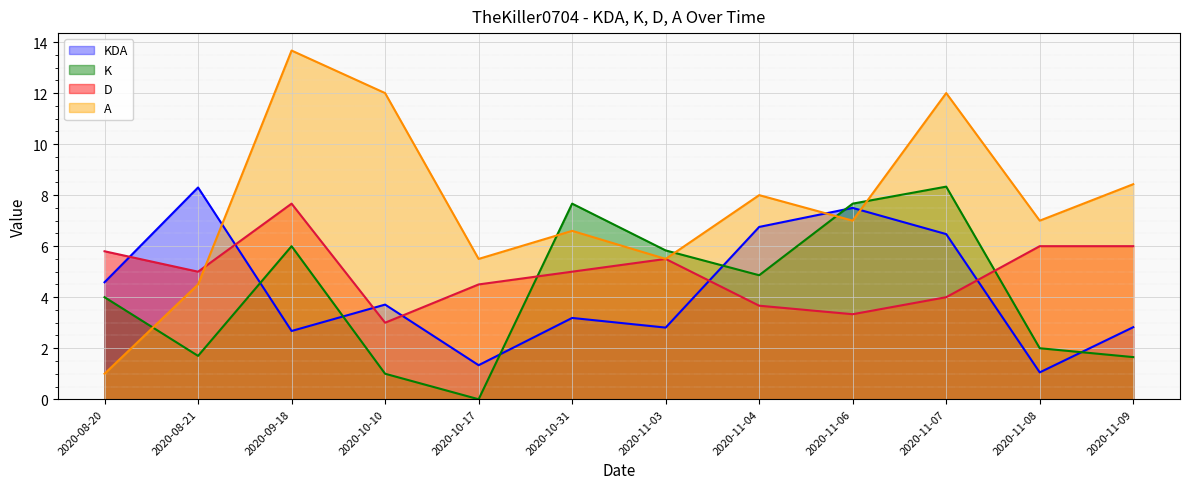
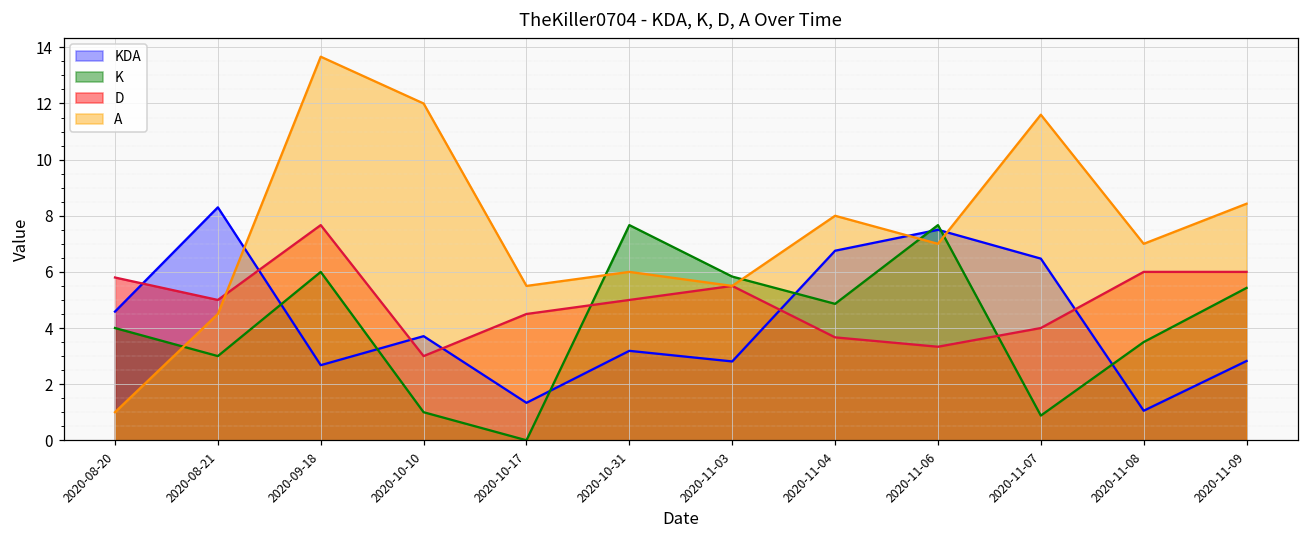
  {
    "KDA": {
      "2020-08-20": 4.6,
      "2020-08-21": 8.3,
      "2020-09-18": 2.7,
      "2020-10-10": 3.7,
      "2020-10-17": 1.3,
      "2020-10-31": 3.2,
      "2020-11-03": 2.8,
      "2020-11-04": 6.8,
      "2020-11-06": 7.5,
      "2020-11-07": 6.5,
      "2020-11-08": 1.1,
      "2020-11-09": 2.8
    },
    "K": {
      "2020-08-20": 4.0,
-     "2020-08-21": 1.7,
+     "2020-08-21": 3.0,
      "2020-09-18": 6.0,
      "2020-10-10": 1.0,
      "2020-10-17": 0.0,
      "2020-10-31": 7.7,
      "2020-11-03": 5.8,
      "2020-11-04": 4.9,
      "2020-11-06": 7.7,
-     "2020-11-07": 8.3,
-     "2020-11-08": 2.0,
-     "2020-11-09": 1.7
+     "2020-11-07": 0.9,
+     "2020-11-08": 3.5,
+     "2020-11-09": 5.4
    },
    "D": {
      "2020-08-20": 5.8,
      "2020-08-21": 5.0,
      "2020-09-18": 7.7,
      "2020-10-10": 3.0,
      "2020-10-17": 4.5,
      "2020-10-31": 5.0,
      "2020-11-04": 3.7,
      "2020-11-06": 3.3,
      "2020-11-07": 4.0,
      "2020-11-08": 6.0,
      "2020-11-09": 6.0
    },
    "A": {
      "2020-08-20": 1.0,
      "2020-08-21": 4.5,
      "2020-09-18": 13.7,
      "2020-10-10": 12.0,
      "2020-10-17": 5.5,
-     "2020-10-31": 6.6,
+     "2020-10-31": 6.0,
      "2020-11-04": 8.0,
      "2020-11-06": 7.0,
-     "2020-11-07": 12.0,
+     "2020-11-07": 11.6,
      "2020-11-08": 7.0,
      "2020-11-09": 8.4
    }
  }
